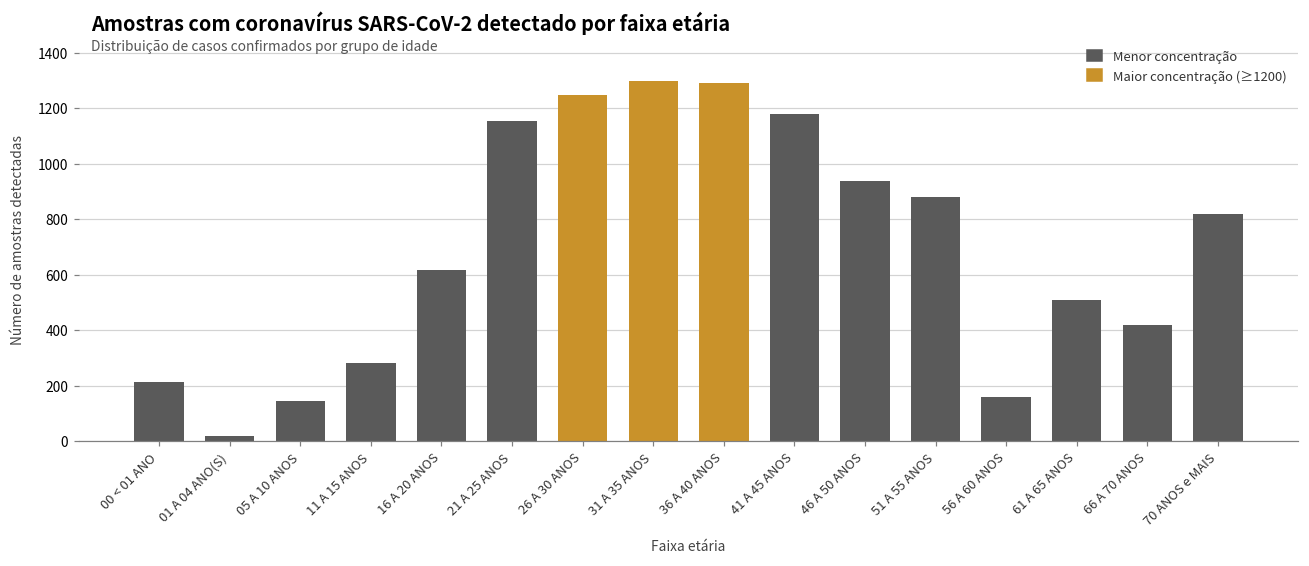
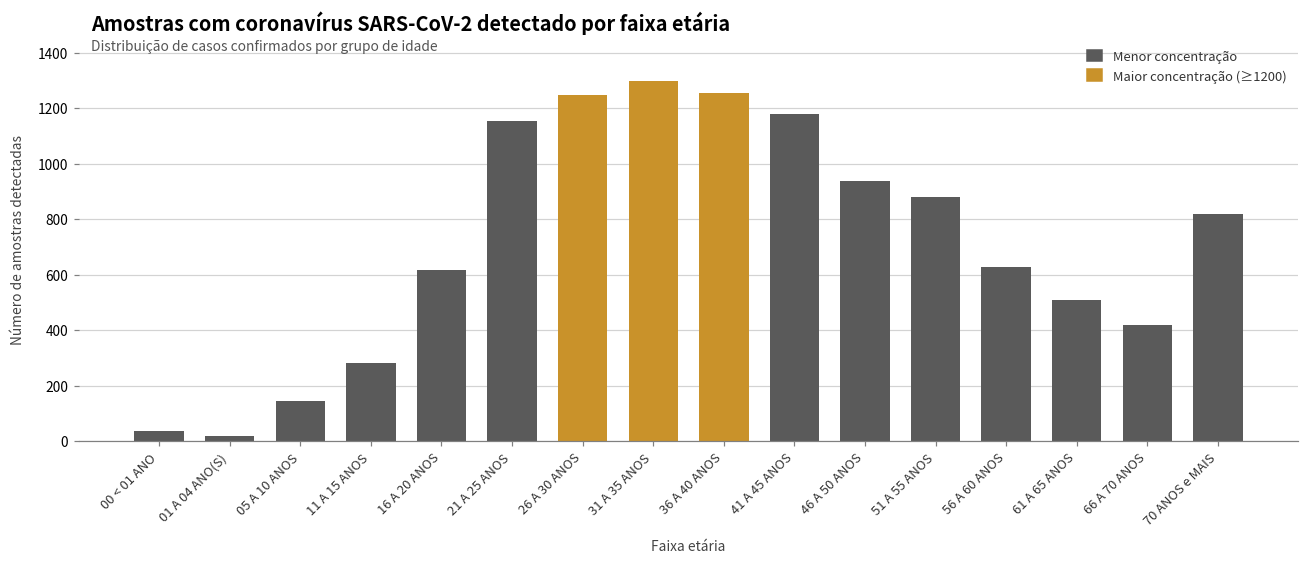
  {
-   "00 < 01 ANO": 210,
+   "00 < 01 ANO": 40,
    "01 A 04 ANO(S)": 20,
    "05 A 10 ANOS": 140,
    "11 A 15 ANOS": 280,
    "16 A 20 ANOS": 620,
    "21 A 25 ANOS": 1150,
    "26 A 30 ANOS": 1250,
    "31 A 35 ANOS": 1300,
-   "36 A 40 ANOS": 1290,
+   "36 A 40 ANOS": 1260,
    "41 A 45 ANOS": 1180,
    "46 A 50 ANOS": 940,
    "51 A 55 ANOS": 880,
-   "56 A 60 ANOS": 160,
+   "56 A 60 ANOS": 630,
    "61 A 65 ANOS": 510,
    "66 A 70 ANOS": 420,
    "70 ANOS e MAIS": 820
  }
